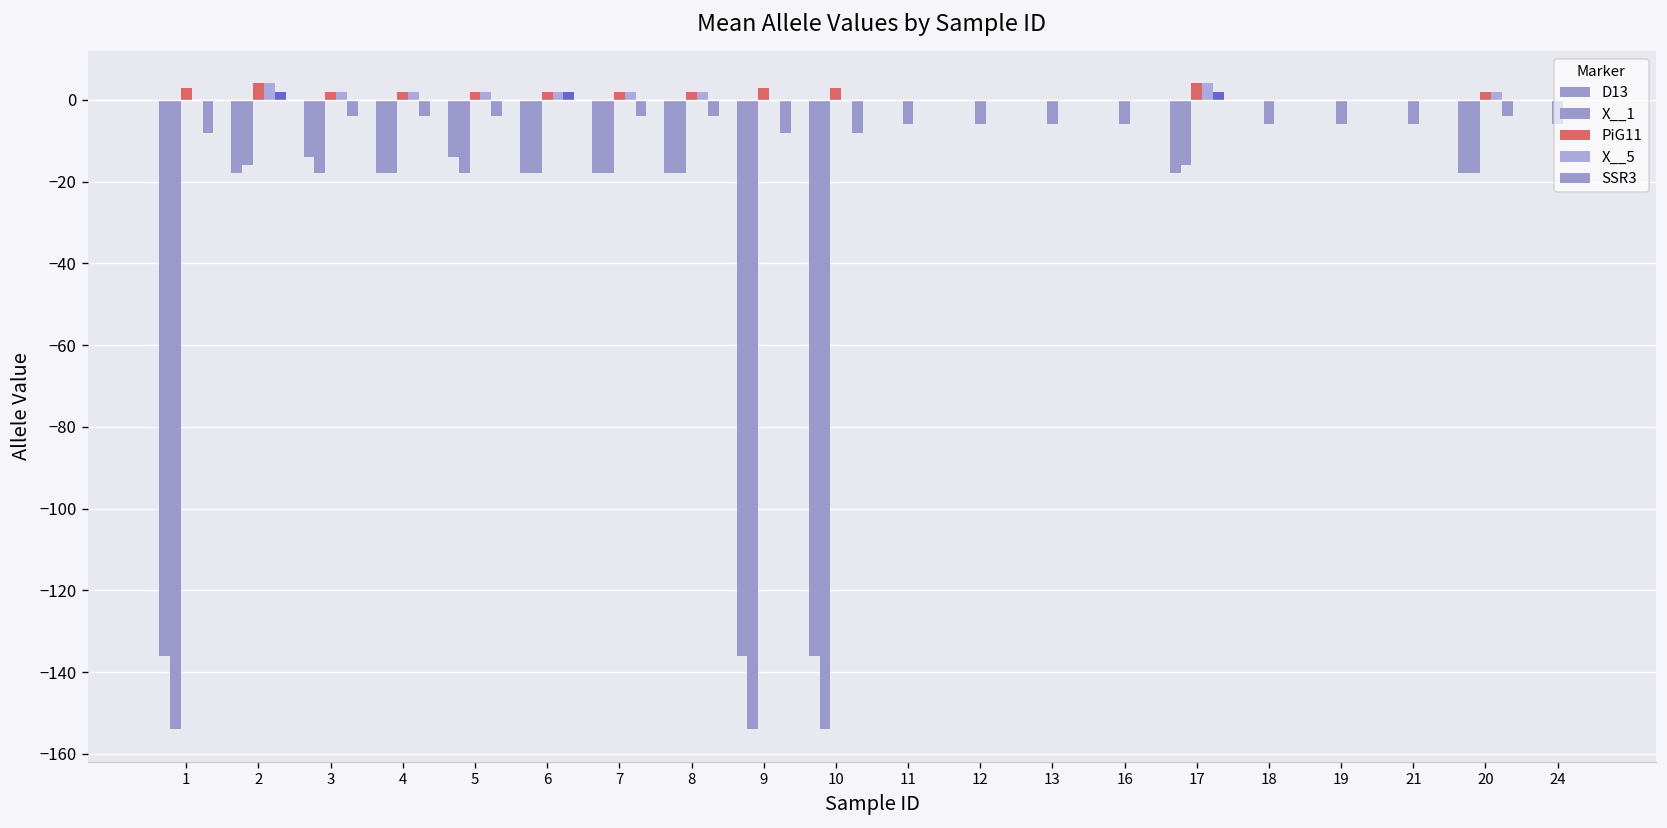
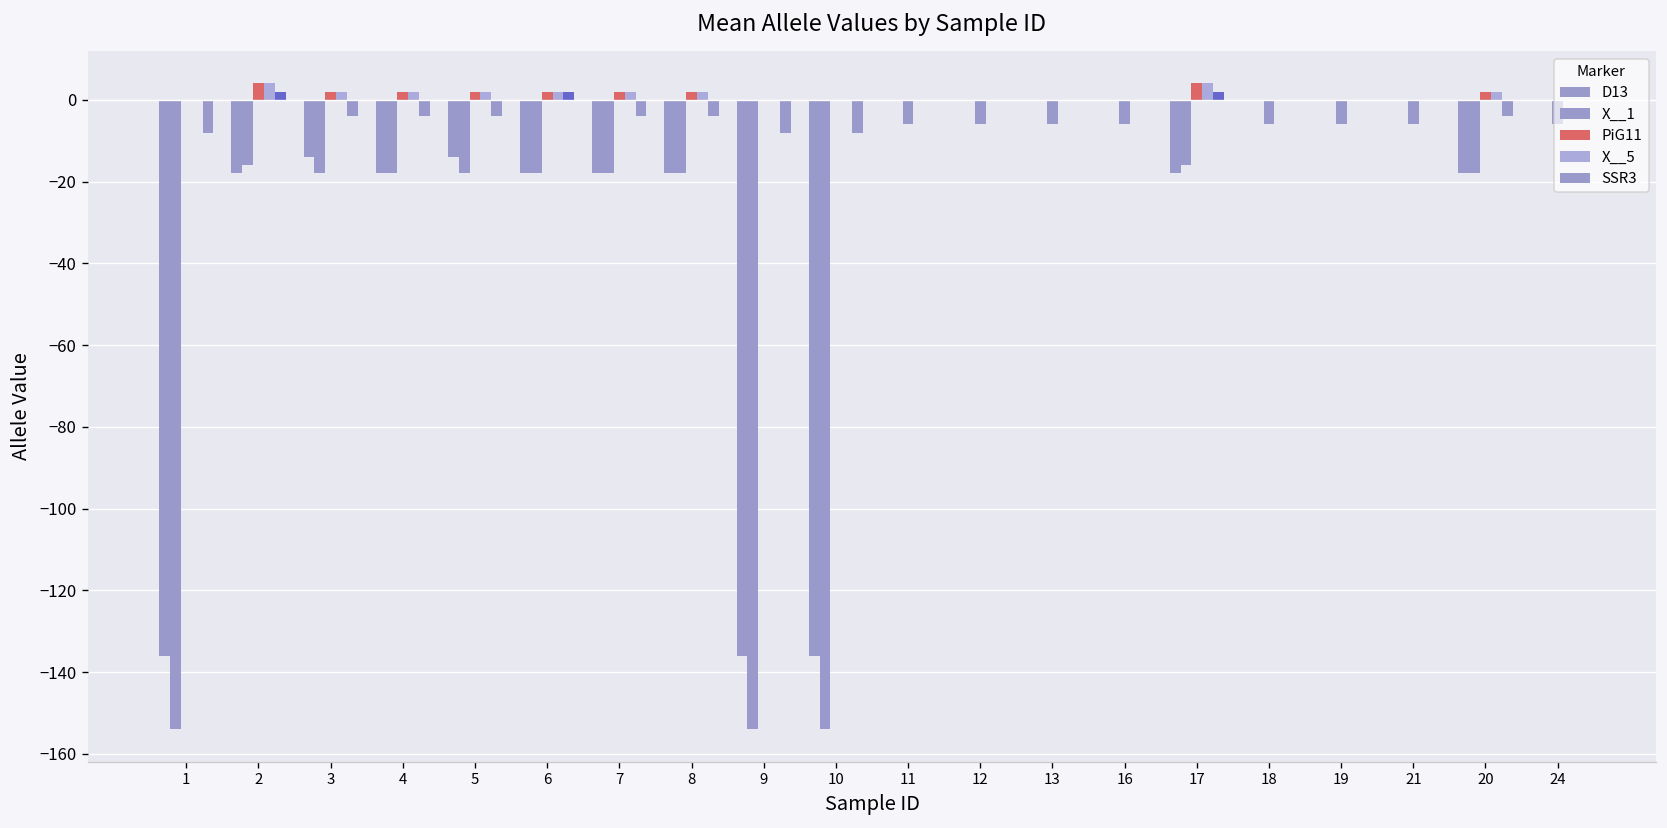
  {
    "PiG11": {
-     "1": 3,
+     "1": 0,
      "2": 4,
      "3": 2,
      "4": 2,
      "5": 2,
      "6": 2,
      "7": 2,
      "8": 2,
-     "9": 3,
-     "10": 3,
+     "9": 0,
+     "10": 0,
      "11": -6,
      "12": -6,
      "13": -6,
      "16": -6,
      "17": 4,
      "18": -6,
      "19": -6,
      "21": -6,
      "20": 2
    }
  }
